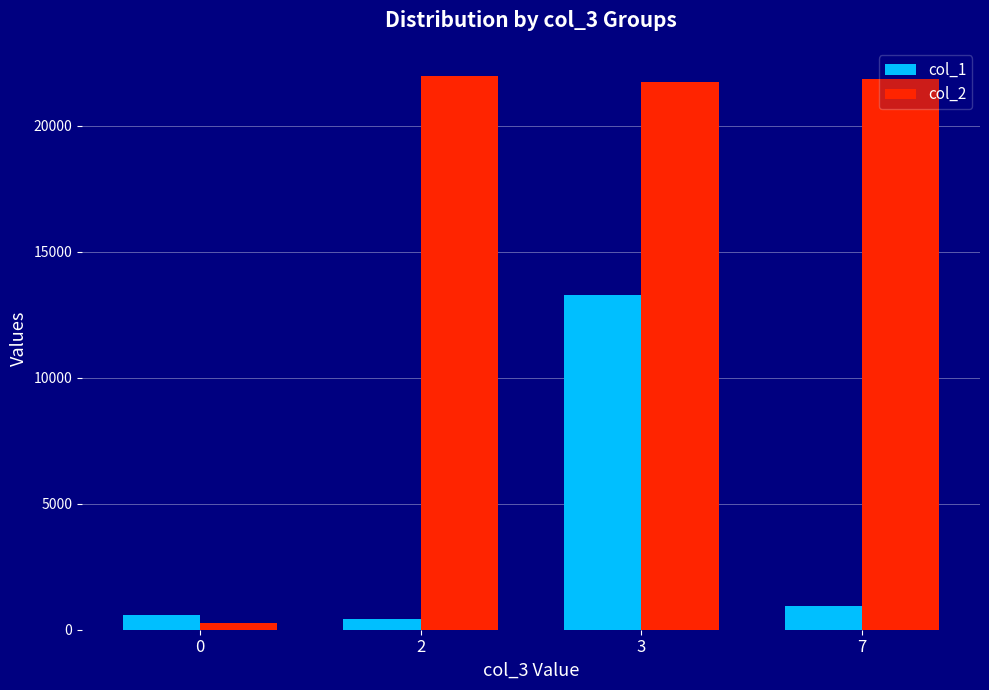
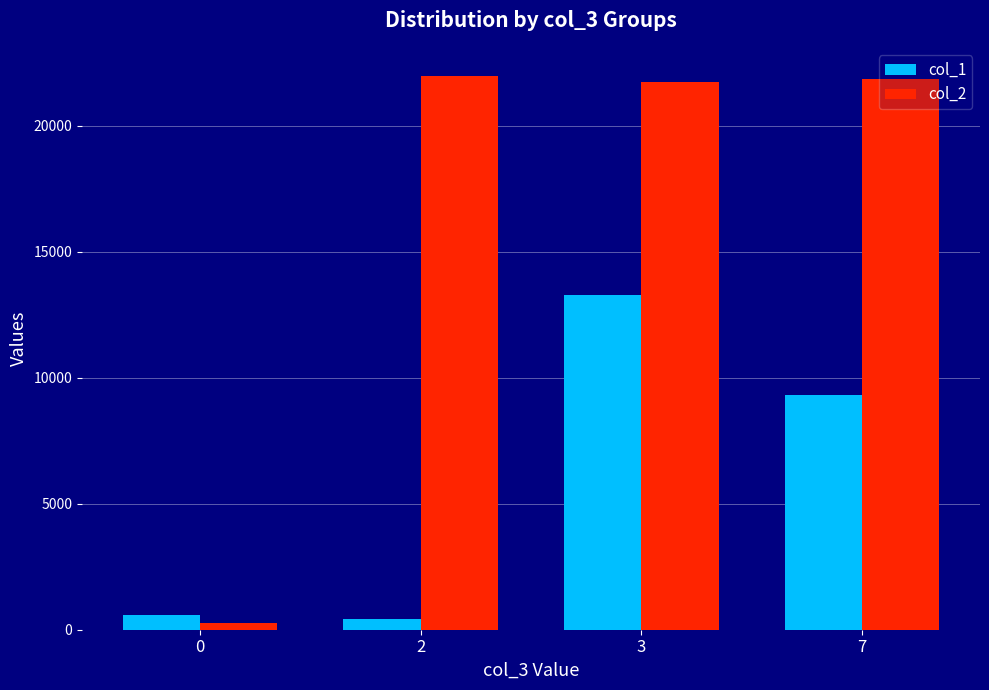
  {
    "col_1": {
      "0": 600,
      "2": 400,
      "3": 13300,
-     "7": 900
+     "7": 9300
    },
    "col_2": {
      "0": 200,
      "2": 22000,
      "3": 21700
    }
  }
